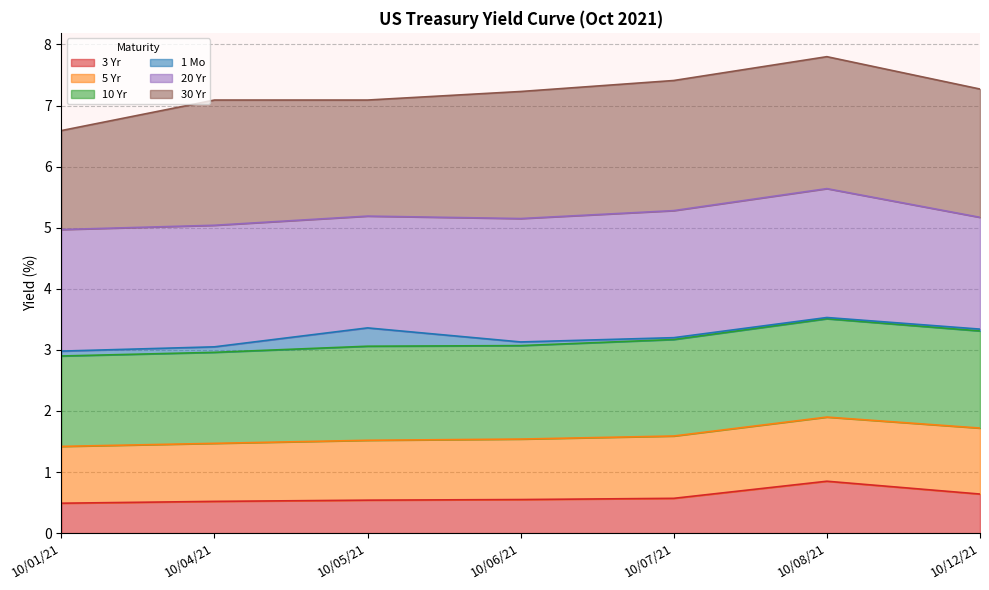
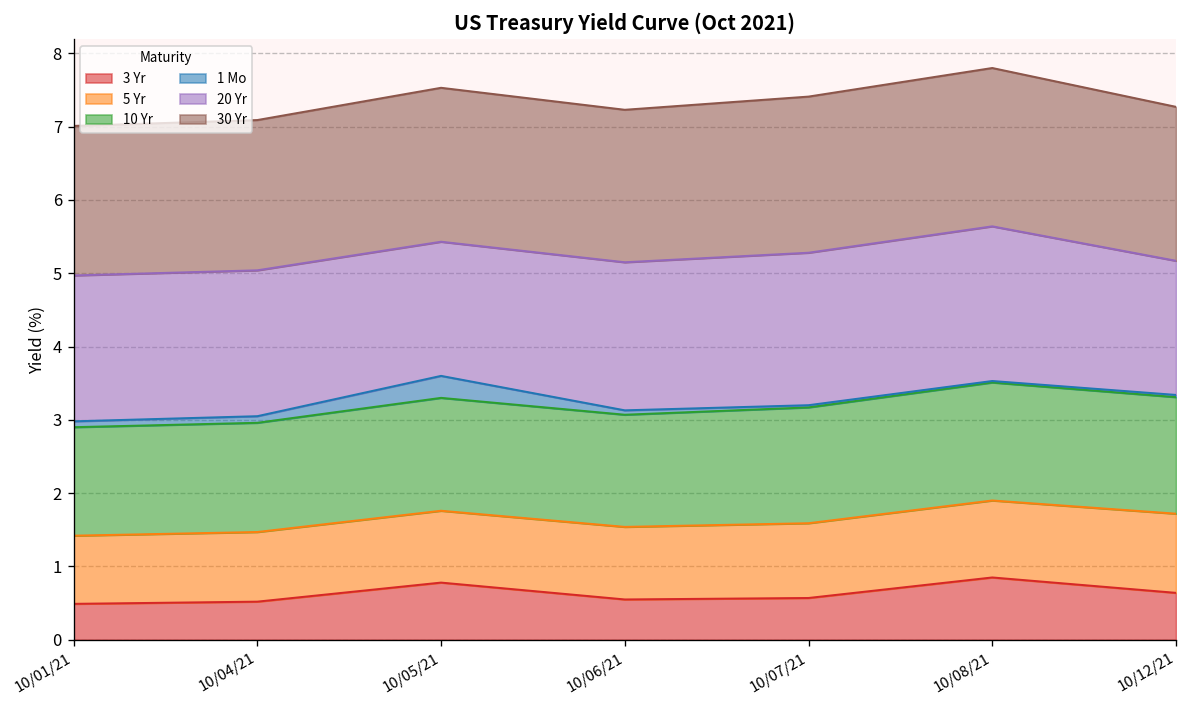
  {
    "3 Yr": {
      "10/01/21": 0.5,
      "10/04/21": 0.5,
-     "10/05/21": 0.5,
+     "10/05/21": 0.8,
      "10/06/21": 0.6,
      "10/07/21": 0.6,
      "10/08/21": 0.9,
      "10/12/21": 0.6
    },
    "5 Yr": {
      "10/01/21": 0.9,
      "10/04/21": 1.0,
      "10/05/21": 1.0,
      "10/06/21": 1.0,
      "10/07/21": 1.0,
      "10/08/21": 1.0,
      "10/12/21": 1.1
    },
    "10 Yr": {
      "10/01/21": 1.5,
      "10/04/21": 1.5,
      "10/05/21": 1.5,
      "10/06/21": 1.5
    },
    "1 Mo": {
      "10/01/21": 0.1,
      "10/04/21": 0.1,
      "10/05/21": 0.3,
      "10/06/21": 0.1
    },
    "20 Yr": {
      "10/01/21": 2.0,
      "10/04/21": 2.0,
      "10/05/21": 1.8,
      "10/06/21": 2.0,
      "10/07/21": 2.1,
      "10/08/21": 2.1,
      "10/12/21": 1.8
    },
    "30 Yr": {
-     "10/01/21": 1.6,
+     "10/01/21": 2.0,
      "10/04/21": 2.1,
-     "10/05/21": 1.9,
+     "10/05/21": 2.1,
      "10/06/21": 2.1,
      "10/07/21": 2.1,
      "10/08/21": 2.2,
      "10/12/21": 2.1
    }
  }
